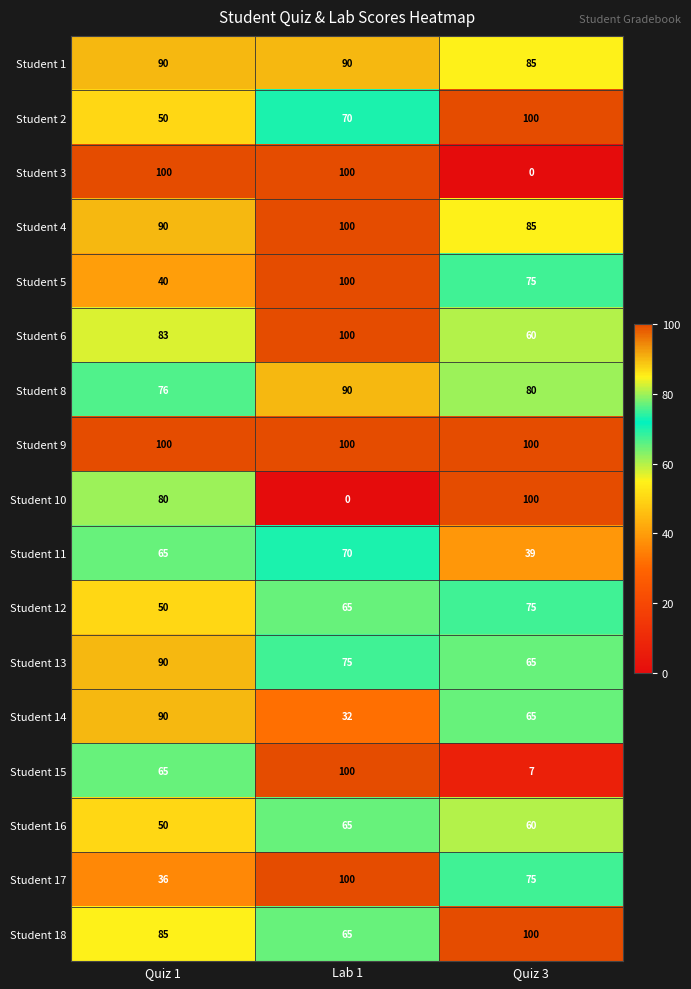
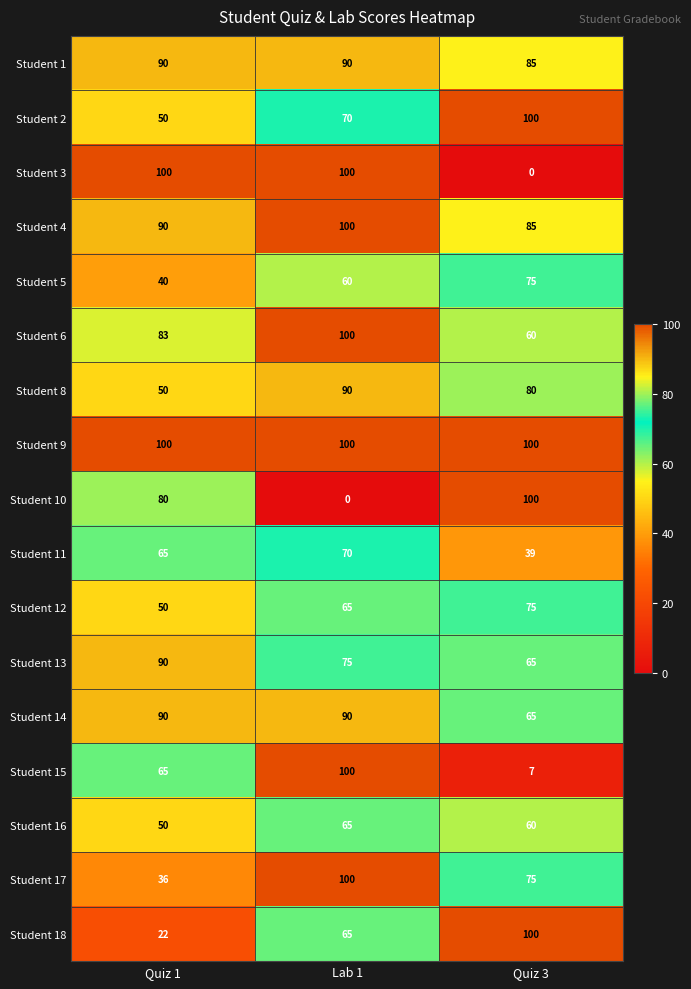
  {
    "Student 1": {
      "Quiz 1": 90,
      "Lab 1": 90,
      "Quiz 3": 85
    },
    "Student 2": {
      "Quiz 1": 50,
      "Lab 1": 70,
      "Quiz 3": 100
    },
    "Student 3": {
      "Quiz 1": 100,
      "Lab 1": 100,
      "Quiz 3": 0
    },
    "Student 4": {
      "Quiz 1": 90,
      "Lab 1": 100,
      "Quiz 3": 85
    },
    "Student 5": {
      "Quiz 1": 40,
-     "Lab 1": 100,
+     "Lab 1": 60,
      "Quiz 3": 75
    },
    "Student 6": {
      "Quiz 1": 83,
      "Lab 1": 100,
      "Quiz 3": 60
    },
    "Student 8": {
-     "Quiz 1": 76,
+     "Quiz 1": 50,
      "Lab 1": 90,
      "Quiz 3": 80
    },
    "Student 9": {
      "Quiz 1": 100,
      "Lab 1": 100,
      "Quiz 3": 100
    },
    "Student 10": {
      "Quiz 1": 80,
      "Lab 1": 0,
      "Quiz 3": 100
    },
    "Student 11": {
      "Quiz 1": 65,
      "Lab 1": 70,
      "Quiz 3": 39
    },
    "Student 12": {
      "Quiz 1": 50,
      "Lab 1": 65,
      "Quiz 3": 75
    },
    "Student 13": {
      "Quiz 1": 90,
      "Lab 1": 75,
      "Quiz 3": 65
    },
    "Student 14": {
      "Quiz 1": 90,
-     "Lab 1": 32,
+     "Lab 1": 90,
      "Quiz 3": 65
    },
    "Student 15": {
      "Quiz 1": 65,
      "Lab 1": 100,
      "Quiz 3": 7
    },
    "Student 16": {
      "Quiz 1": 50,
      "Lab 1": 65,
      "Quiz 3": 60
    },
    "Student 17": {
      "Quiz 1": 36,
      "Lab 1": 100,
      "Quiz 3": 75
    },
    "Student 18": {
-     "Quiz 1": 85,
+     "Quiz 1": 22,
      "Lab 1": 65,
      "Quiz 3": 100
    }
  }
